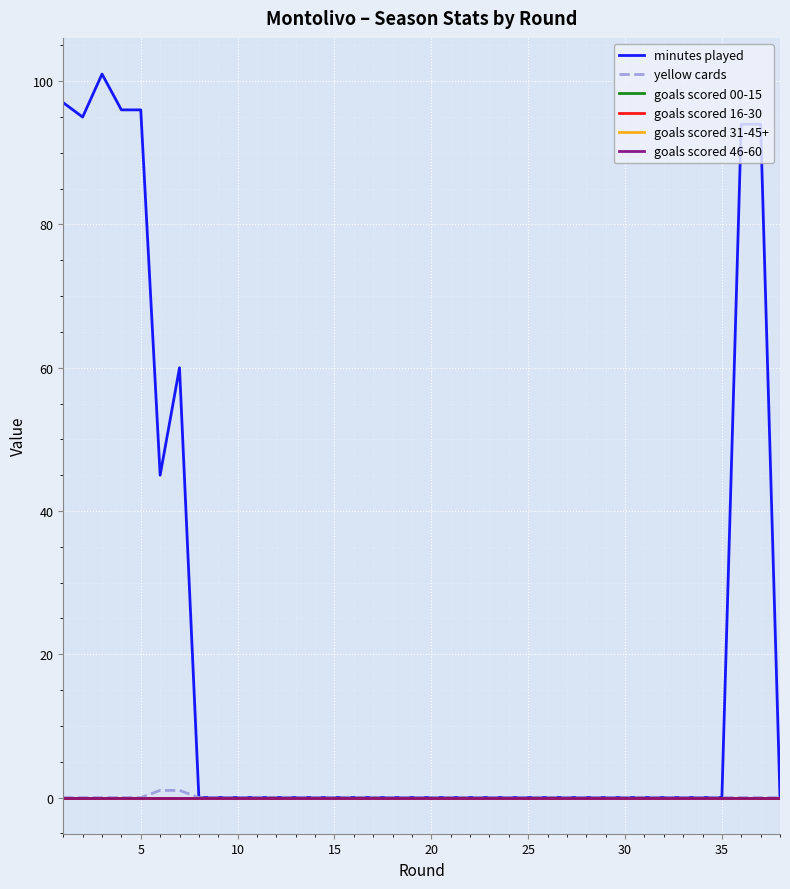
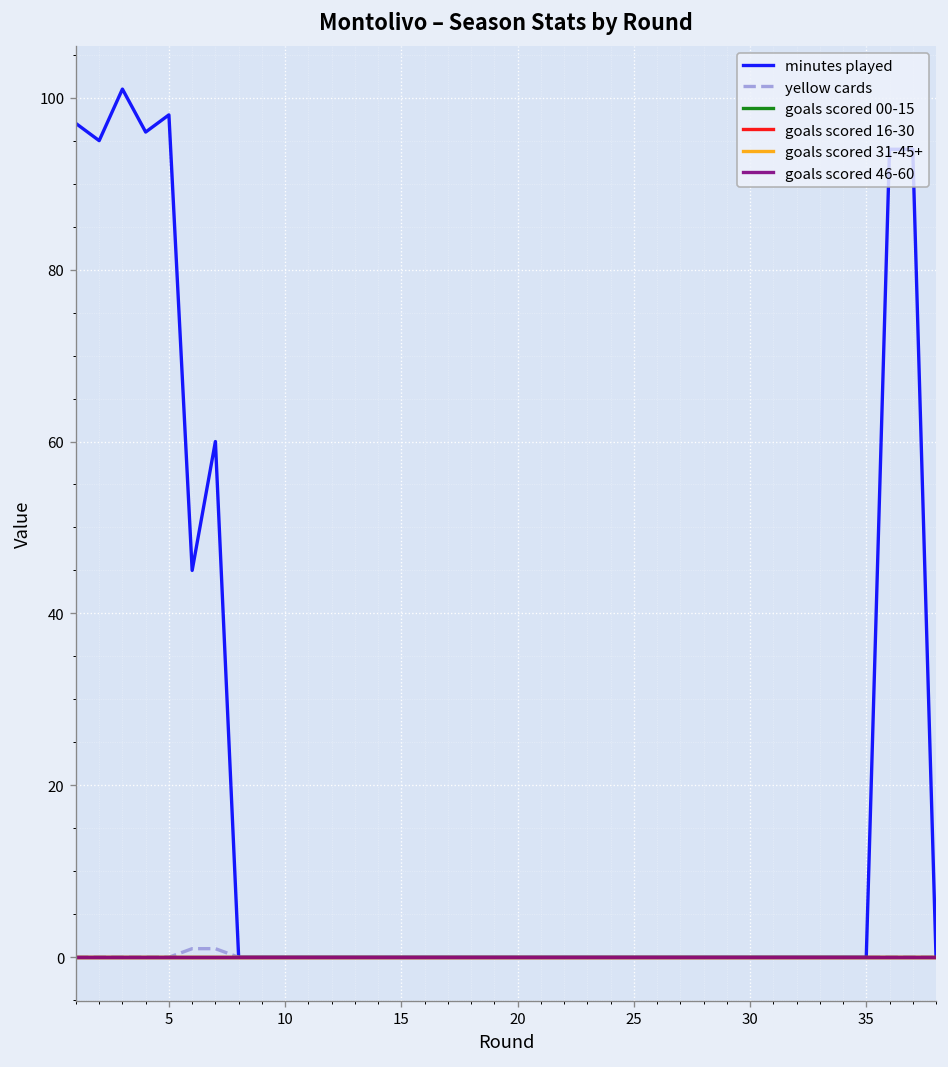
  {
    "minutes played": {
-     "5": 96
+     "5": 98
    }
  }
